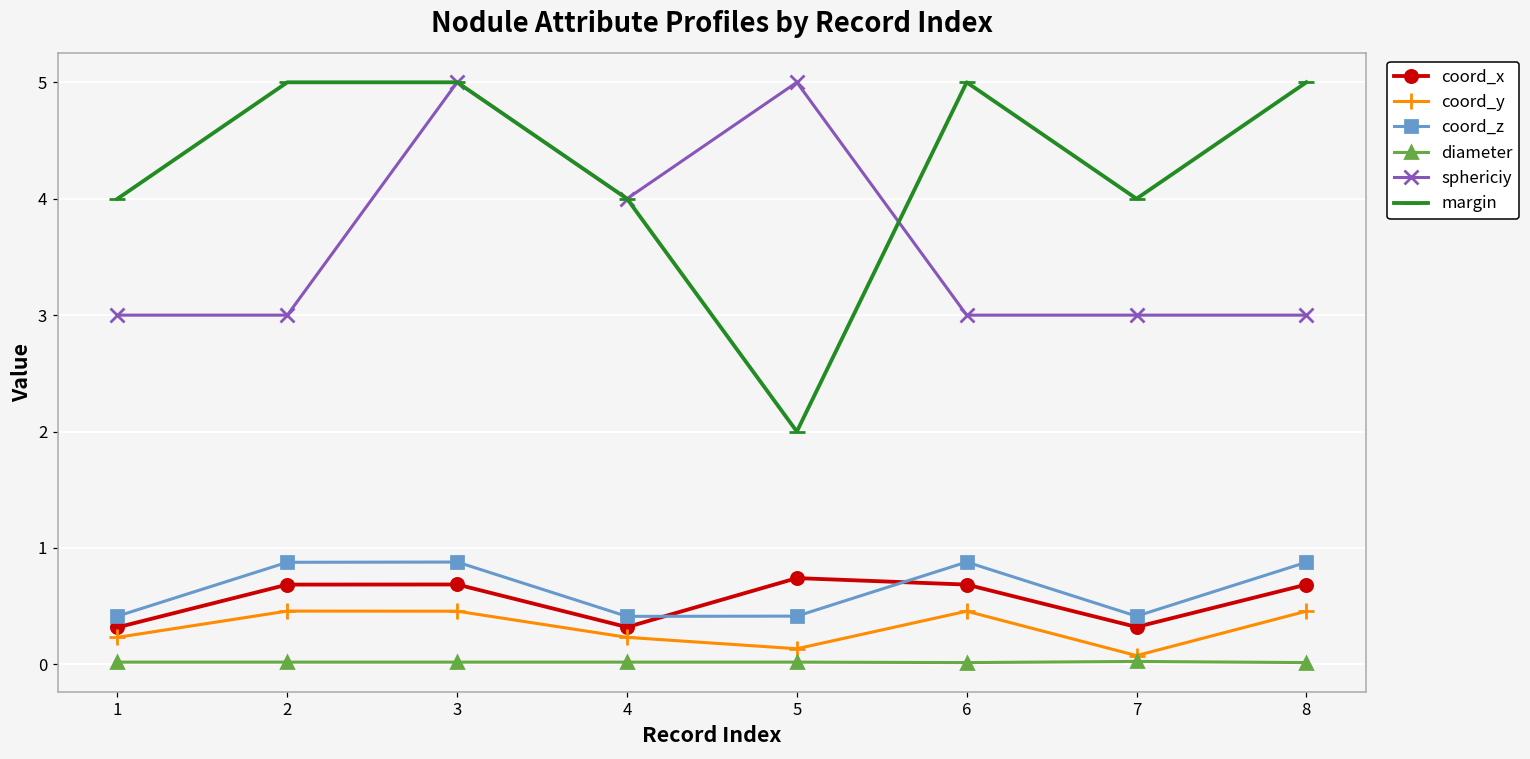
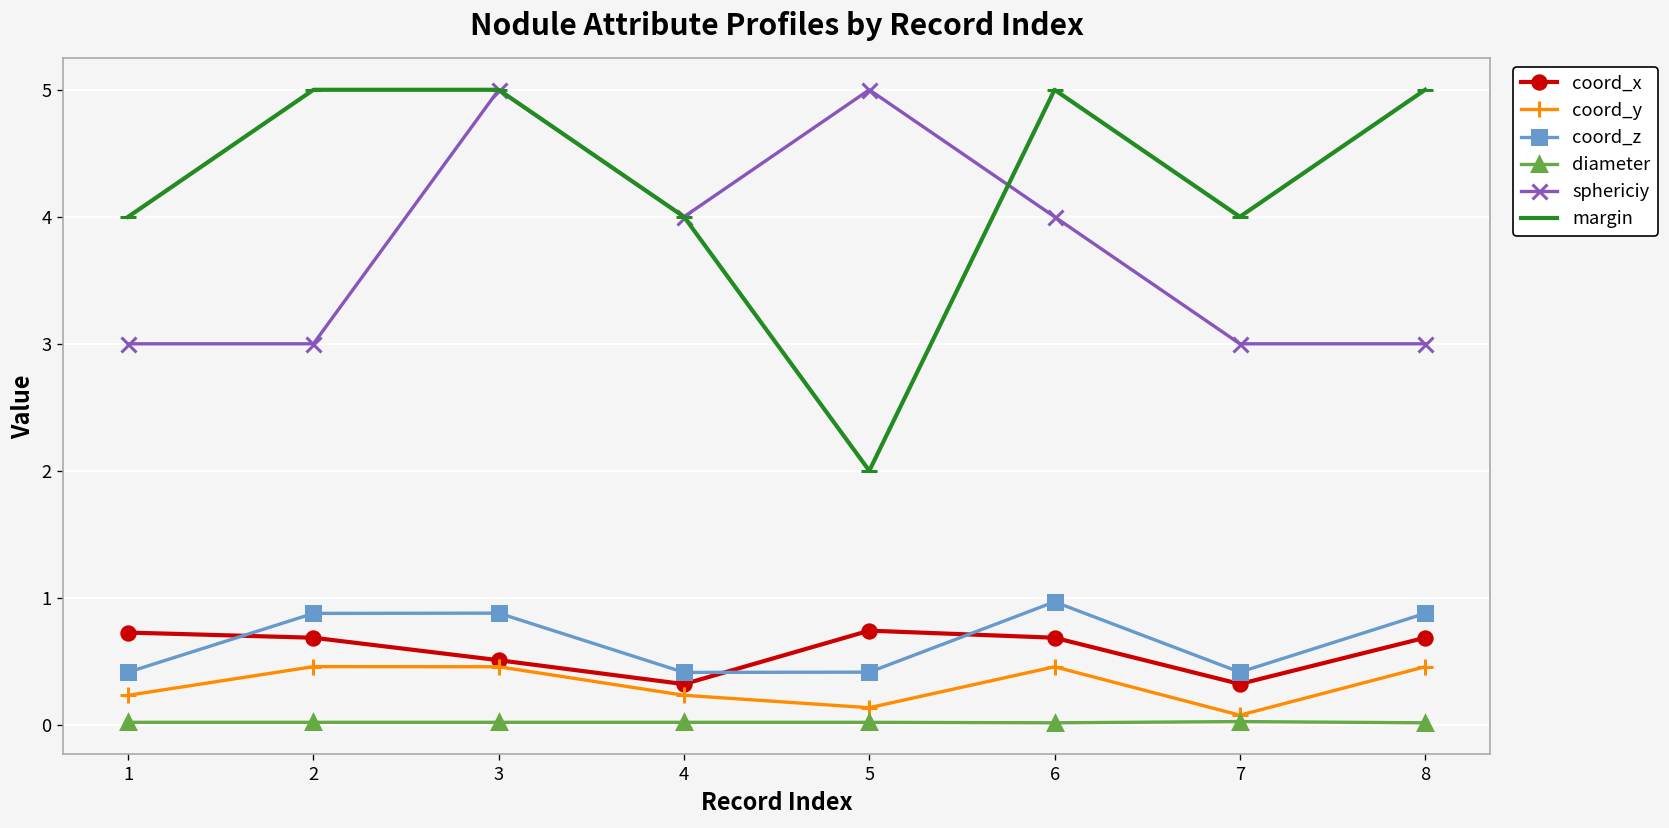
  {
    "coord_x": {
-     "1": 0.32,
+     "1": 0.73,
      "2": 0.69,
-     "3": 0.69,
+     "3": 0.51,
      "4": 0.32,
      "5": 0.74,
      "6": 0.69,
      "7": 0.32,
      "8": 0.69
    },
    "coord_y": {
      "1": 0.23,
      "2": 0.46,
      "3": 0.46,
      "4": 0.23,
      "5": 0.13,
      "6": 0.46,
      "7": 0.08,
      "8": 0.46
    },
    "coord_z": {
      "1": 0.41,
      "2": 0.88,
      "3": 0.88,
      "4": 0.41,
      "5": 0.41,
-     "6": 0.88,
+     "6": 0.97,
      "7": 0.41,
      "8": 0.88
    },
    "diameter": {
      "1": 0.02,
      "2": 0.02,
      "3": 0.02,
      "4": 0.02,
      "5": 0.02,
      "6": 0.02,
      "7": 0.03,
      "8": 0.02
    },
    "sphericiy": {
      "1": 3,
      "2": 3,
      "5": 5,
-     "6": 3,
+     "6": 4,
      "7": 3,
      "8": 3
    },
    "margin": {
      "1": 4.00,
      "2": 5.00,
      "5": 2.00,
      "6": 5.00,
      "7": 4.00,
      "8": 5.00
    }
  }
